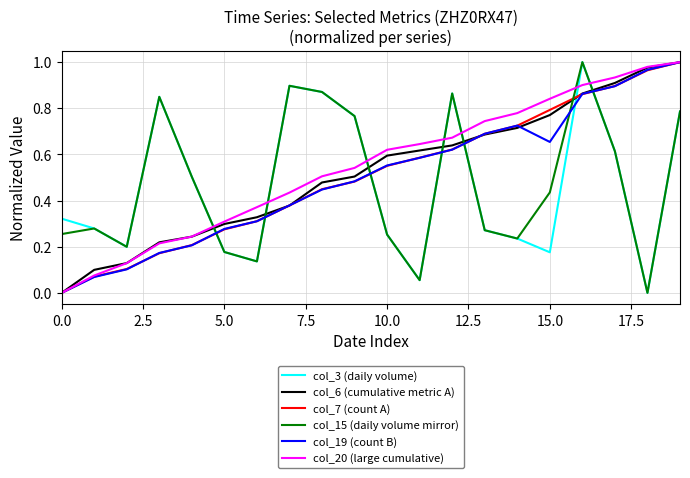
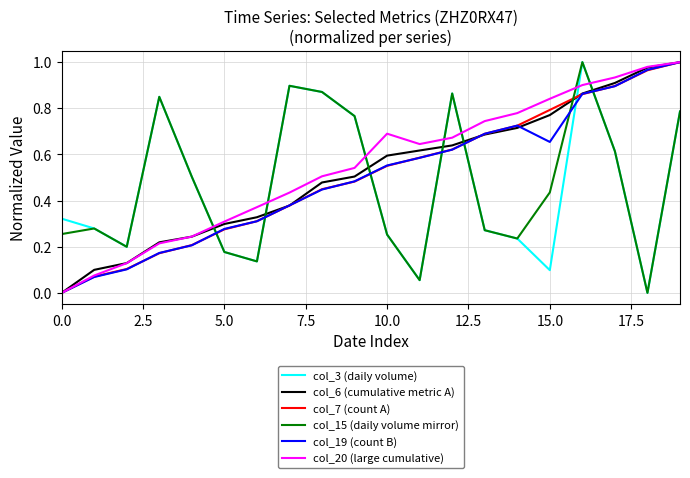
  {
    "col_3 (daily volume)": {
      "0.0": 0.32,
-     "15.0": 0.18
+     "15.0": 0.10
    },
    "col_6 (cumulative metric A)": {
      "10.0": 0.59,
      "15.0": 0.77
    },
    "col_7 (count A)": {
      "15.0": 0.79
    },
    "col_15 (daily volume mirror)": {
      "0.0": 0.25,
      "15.0": 0.44
    },
    "col_19 (count B)": {
      "15.0": 0.65
    },
    "col_20 (large cumulative)": {
-     "10.0": 0.62,
+     "10.0": 0.69,
      "15.0": 0.84
    }
  }
